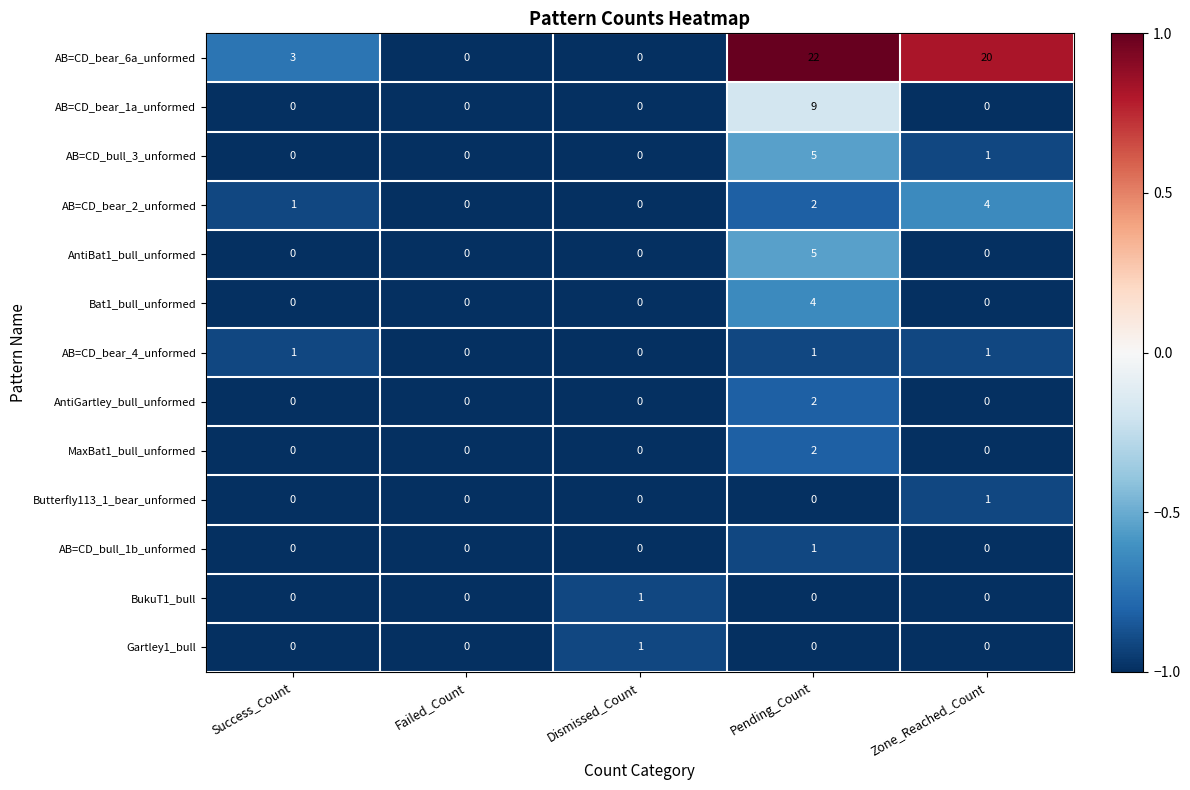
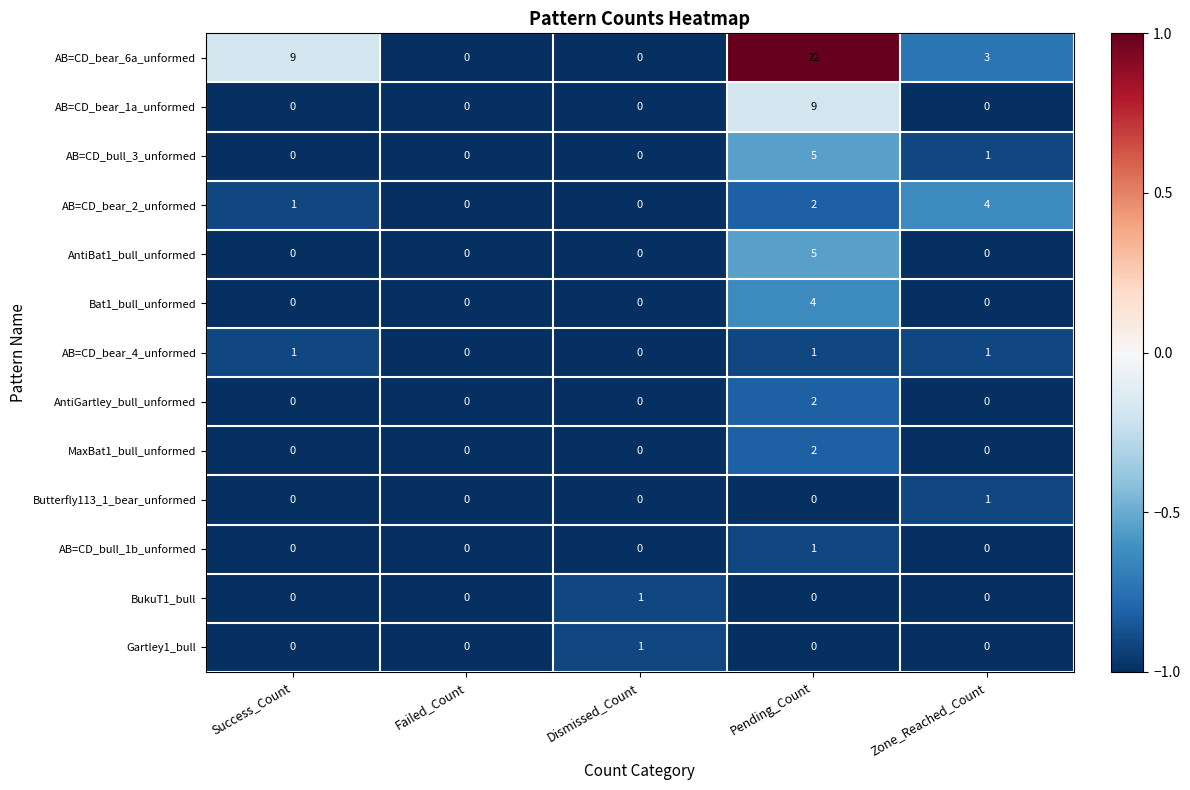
  {
    "AB=CD_bear_6a_unformed": {
-     "Success_Count": 3,
+     "Success_Count": 9,
      "Failed_Count": 0,
      "Dismissed_Count": 0,
      "Pending_Count": 22,
-     "Zone_Reached_Count": 20
+     "Zone_Reached_Count": 3
    },
    "AB=CD_bear_1a_unformed": {
      "Success_Count": 0,
      "Failed_Count": 0,
      "Dismissed_Count": 0,
      "Pending_Count": 9,
      "Zone_Reached_Count": 0
    },
    "AB=CD_bull_3_unformed": {
      "Success_Count": 0,
      "Failed_Count": 0,
      "Dismissed_Count": 0,
      "Pending_Count": 5,
      "Zone_Reached_Count": 1
    },
    "AB=CD_bear_2_unformed": {
      "Success_Count": 1,
      "Failed_Count": 0,
      "Dismissed_Count": 0,
      "Pending_Count": 2,
      "Zone_Reached_Count": 4
    },
    "AntiBat1_bull_unformed": {
      "Success_Count": 0,
      "Failed_Count": 0,
      "Dismissed_Count": 0,
      "Pending_Count": 5,
      "Zone_Reached_Count": 0
    },
    "Bat1_bull_unformed": {
      "Success_Count": 0,
      "Failed_Count": 0,
      "Dismissed_Count": 0,
      "Pending_Count": 4,
      "Zone_Reached_Count": 0
    },
    "AB=CD_bear_4_unformed": {
      "Success_Count": 1,
      "Failed_Count": 0,
      "Dismissed_Count": 0,
      "Pending_Count": 1,
      "Zone_Reached_Count": 1
    },
    "AntiGartley_bull_unformed": {
      "Success_Count": 0,
      "Failed_Count": 0,
      "Dismissed_Count": 0,
      "Pending_Count": 2,
      "Zone_Reached_Count": 0
    },
    "MaxBat1_bull_unformed": {
      "Success_Count": 0,
      "Failed_Count": 0,
      "Dismissed_Count": 0,
      "Pending_Count": 2,
      "Zone_Reached_Count": 0
    },
    "Butterfly113_1_bear_unformed": {
      "Success_Count": 0,
      "Failed_Count": 0,
      "Dismissed_Count": 0,
      "Pending_Count": 0,
      "Zone_Reached_Count": 1
    },
    "AB=CD_bull_1b_unformed": {
      "Success_Count": 0,
      "Failed_Count": 0,
      "Dismissed_Count": 0,
      "Pending_Count": 1,
      "Zone_Reached_Count": 0
    },
    "BukuT1_bull": {
      "Success_Count": 0,
      "Failed_Count": 0,
      "Dismissed_Count": 1,
      "Pending_Count": 0,
      "Zone_Reached_Count": 0
    },
    "Gartley1_bull": {
      "Success_Count": 0,
      "Failed_Count": 0,
      "Dismissed_Count": 1,
      "Pending_Count": 0,
      "Zone_Reached_Count": 0
    }
  }
